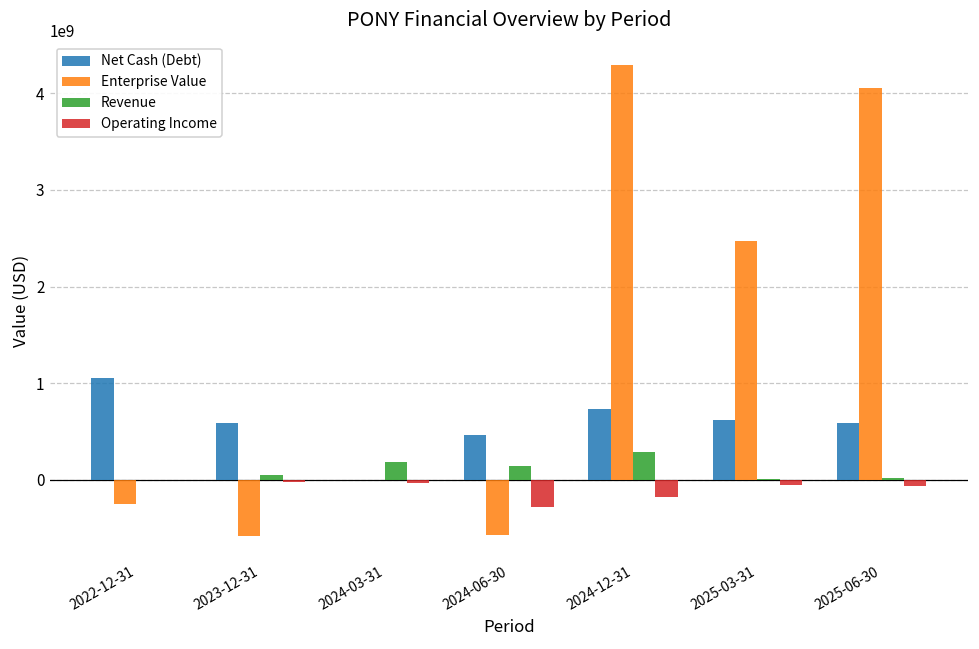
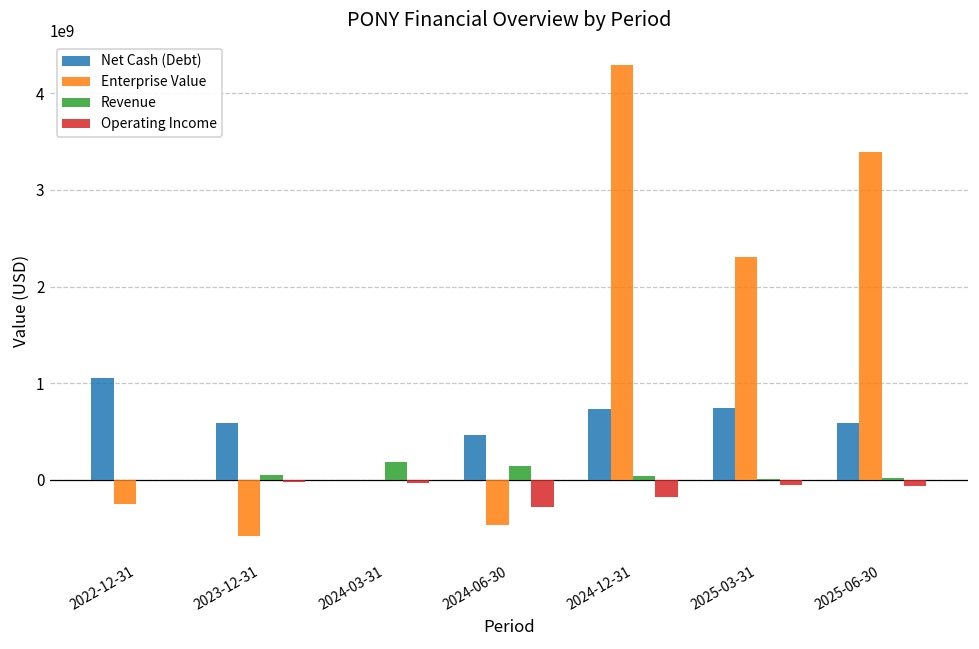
  {
    "Net Cash (Debt)": {
      "2022-12-31": 1000000000,
      "2023-12-31": 600000000,
      "2024-03-31": 0,
      "2024-06-30": 500000000,
      "2024-12-31": 700000000,
-     "2025-03-31": 600000000,
+     "2025-03-31": 700000000,
      "2025-06-30": 600000000
    },
    "Enterprise Value": {
      "2022-12-31": -200000000,
      "2023-12-31": -600000000,
      "2024-03-31": 0,
-     "2024-06-30": -600000000,
+     "2024-06-30": -500000000,
      "2024-12-31": 4300000000,
-     "2025-03-31": 2500000000,
-     "2025-06-30": 4100000000
+     "2025-03-31": 2300000000,
+     "2025-06-30": 3400000000
    },
    "Revenue": {
      "2022-12-31": 0,
      "2023-12-31": 100000000,
      "2024-03-31": 200000000,
      "2024-06-30": 100000000,
-     "2024-12-31": 300000000
+     "2024-12-31": 0
    },
    "Operating Income": {
      "2022-12-31": 0,
      "2024-03-31": 0,
      "2024-06-30": -300000000,
      "2024-12-31": -200000000,
      "2025-03-31": -100000000,
      "2025-06-30": -100000000
    }
  }
